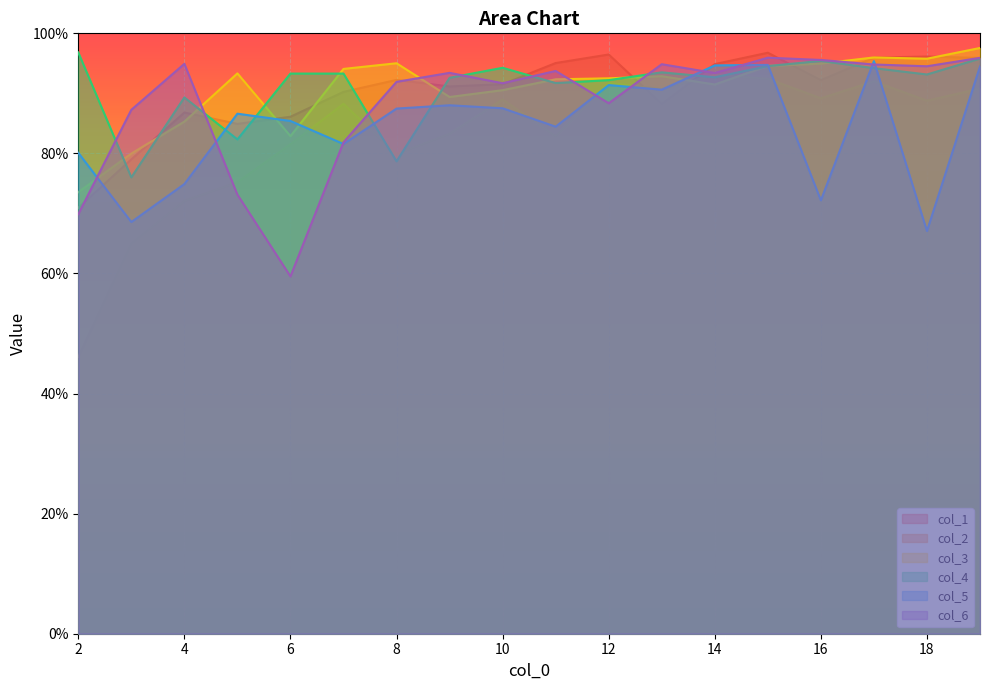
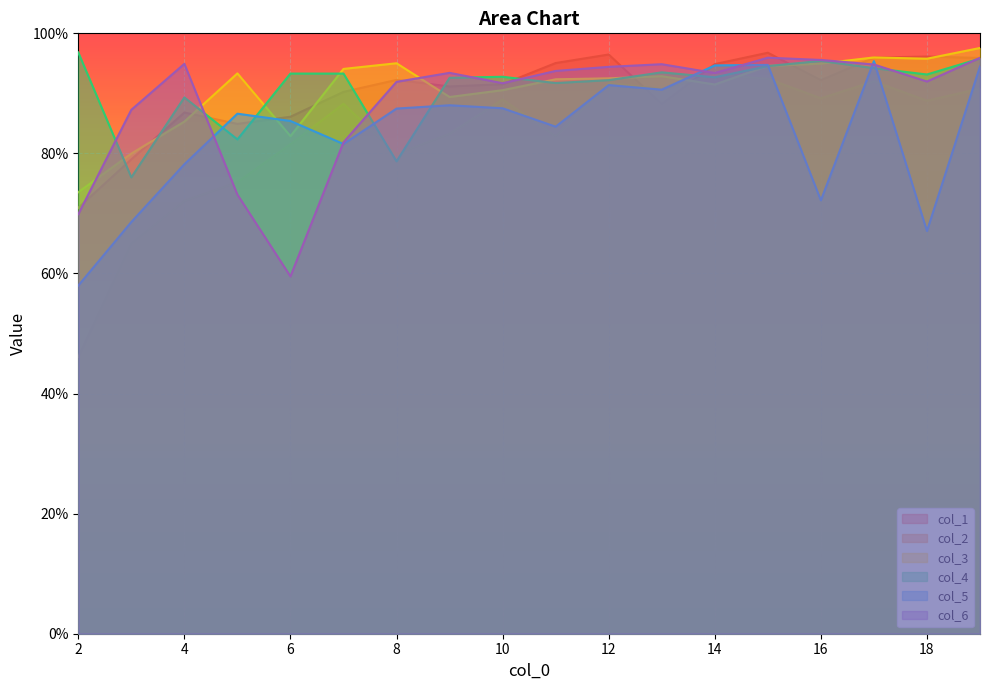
  {
    "col_4": {
      "2": "97%",
      "4": "89%",
      "6": "93%",
      "8": "79%",
-     "10": "94%",
+     "10": "93%",
      "18": "93%"
    },
    "col_5": {
-     "2": "80%",
-     "4": "75%",
+     "2": "58%",
+     "4": "78%",
      "6": "85%",
      "8": "87%",
      "10": "88%",
      "16": "72%",
      "18": "67%"
    },
    "col_6": {
      "2": "70%",
      "4": "95%",
      "6": "60%",
-     "12": "88%",
-     "18": "95%"
+     "12": "94%",
+     "18": "92%"
    }
  }
